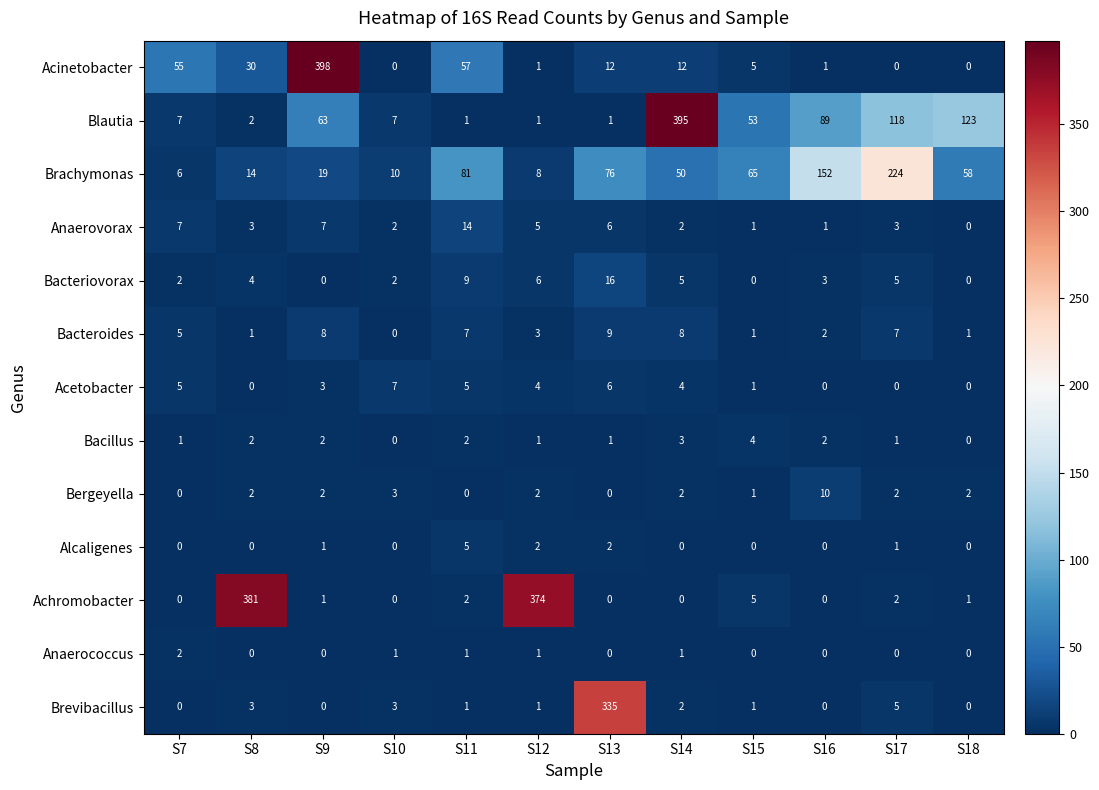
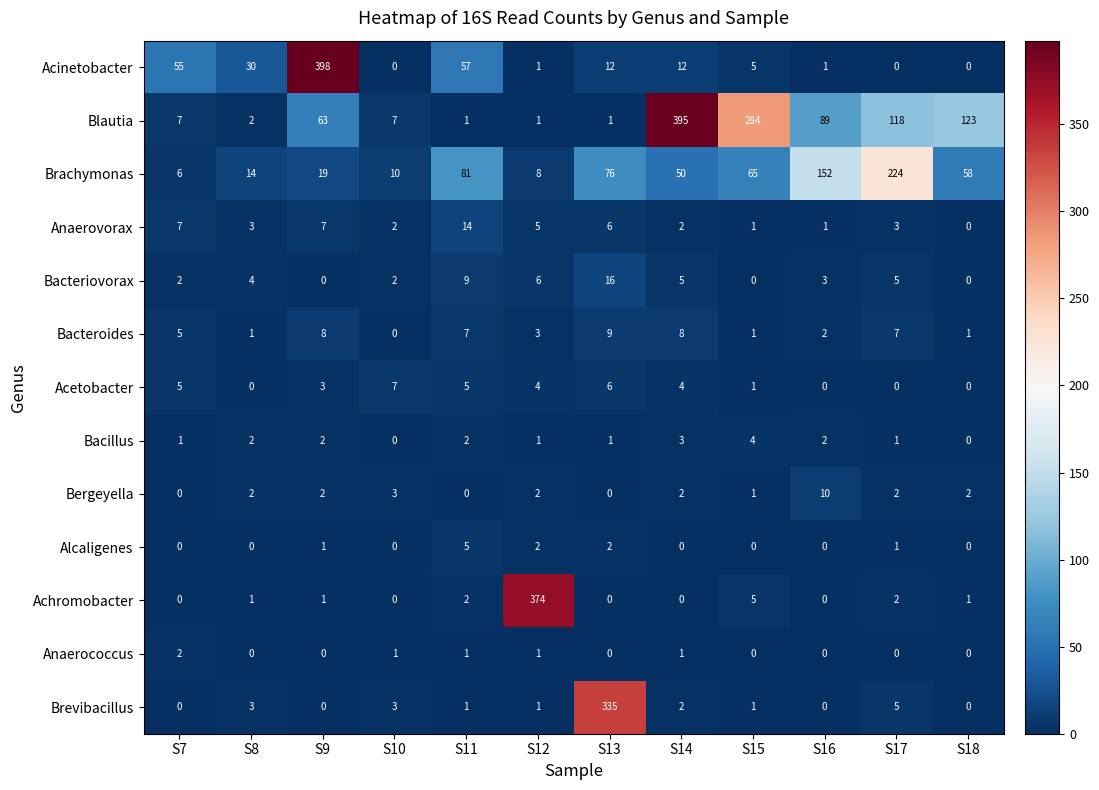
  {
    "Acinetobacter": {
      "S7": 55,
      "S8": 30,
      "S9": 398,
      "S10": 0,
      "S11": 57,
      "S12": 1,
      "S13": 12,
      "S14": 12,
      "S15": 5,
      "S16": 1,
      "S17": 0,
      "S18": 0
    },
    "Blautia": {
      "S7": 7,
      "S8": 2,
      "S9": 63,
      "S10": 7,
      "S11": 1,
      "S12": 1,
      "S13": 1,
      "S14": 395,
-     "S15": 53,
+     "S15": 284,
      "S16": 89,
      "S17": 118,
      "S18": 123
    },
    "Brachymonas": {
      "S7": 6,
      "S8": 14,
      "S9": 19,
      "S10": 10,
      "S11": 81,
      "S12": 8,
      "S13": 76,
      "S14": 50,
      "S15": 65,
      "S16": 152,
      "S17": 224,
      "S18": 58
    },
    "Anaerovorax": {
      "S7": 7,
      "S8": 3,
      "S9": 7,
      "S10": 2,
      "S11": 14,
      "S12": 5,
      "S13": 6,
      "S14": 2,
      "S15": 1,
      "S16": 1,
      "S17": 3,
      "S18": 0
    },
    "Bacteriovorax": {
      "S7": 2,
      "S8": 4,
      "S9": 0,
      "S10": 2,
      "S11": 9,
      "S12": 6,
      "S13": 16,
      "S14": 5,
      "S15": 0,
      "S16": 3,
      "S17": 5,
      "S18": 0
    },
    "Bacteroides": {
      "S7": 5,
      "S8": 1,
      "S9": 8,
      "S10": 0,
      "S11": 7,
      "S12": 3,
      "S13": 9,
      "S14": 8,
      "S15": 1,
      "S16": 2,
      "S17": 7,
      "S18": 1
    },
    "Acetobacter": {
      "S7": 5,
      "S8": 0,
      "S9": 3,
      "S10": 7,
      "S11": 5,
      "S12": 4,
      "S13": 6,
      "S14": 4,
      "S15": 1,
      "S16": 0,
      "S17": 0,
      "S18": 0
    },
    "Bacillus": {
      "S7": 1,
      "S8": 2,
      "S9": 2,
      "S10": 0,
      "S11": 2,
      "S12": 1,
      "S13": 1,
      "S14": 3,
      "S15": 4,
      "S16": 2,
      "S17": 1,
      "S18": 0
    },
    "Bergeyella": {
      "S7": 0,
      "S8": 2,
      "S9": 2,
      "S10": 3,
      "S11": 0,
      "S12": 2,
      "S13": 0,
      "S14": 2,
      "S15": 1,
      "S16": 10,
      "S17": 2,
      "S18": 2
    },
    "Alcaligenes": {
      "S7": 0,
      "S8": 0,
      "S9": 1,
      "S10": 0,
      "S11": 5,
      "S12": 2,
      "S13": 2,
      "S14": 0,
      "S15": 0,
      "S16": 0,
      "S17": 1,
      "S18": 0
    },
    "Achromobacter": {
      "S7": 0,
-     "S8": 381,
+     "S8": 1,
      "S9": 1,
      "S10": 0,
      "S11": 2,
      "S12": 374,
      "S13": 0,
      "S14": 0,
      "S15": 5,
      "S16": 0,
      "S17": 2,
      "S18": 1
    },
    "Anaerococcus": {
      "S7": 2,
      "S8": 0,
      "S9": 0,
      "S10": 1,
      "S11": 1,
      "S12": 1,
      "S13": 0,
      "S14": 1,
      "S15": 0,
      "S16": 0,
      "S17": 0,
      "S18": 0
    },
    "Brevibacillus": {
      "S7": 0,
      "S8": 3,
      "S9": 0,
      "S10": 3,
      "S11": 1,
      "S12": 1,
      "S13": 335,
      "S14": 2,
      "S15": 1,
      "S16": 0,
      "S17": 5,
      "S18": 0
    }
  }
